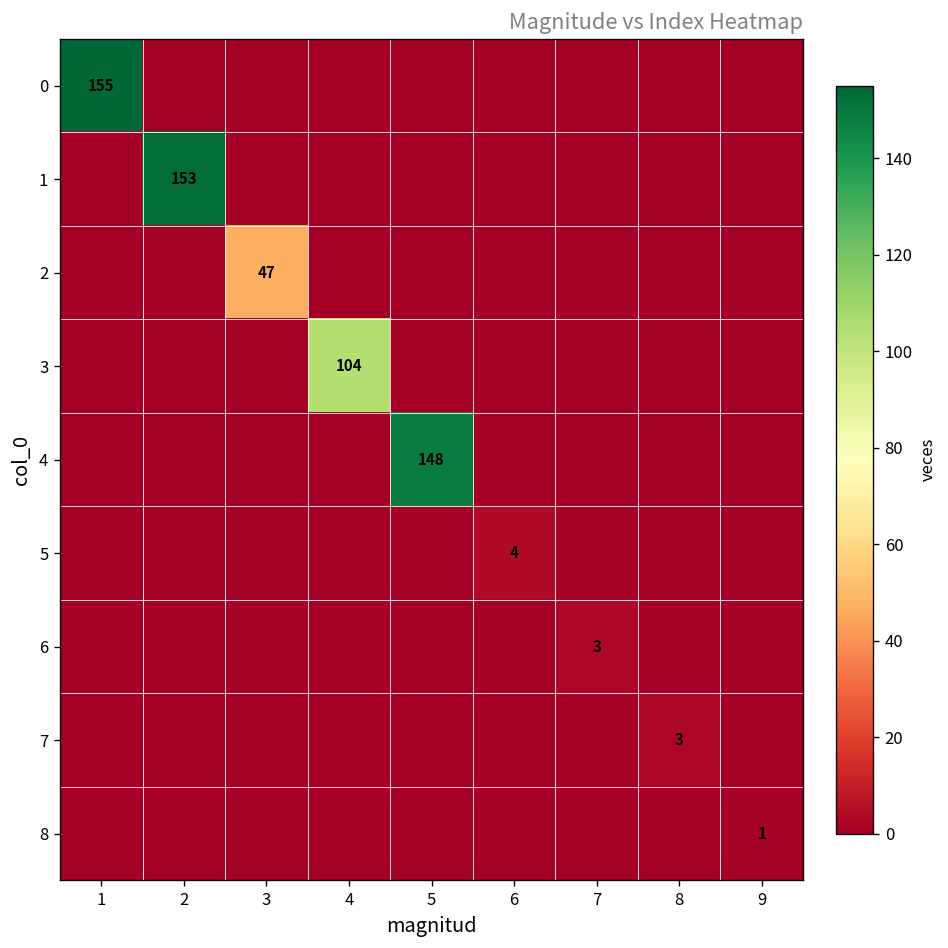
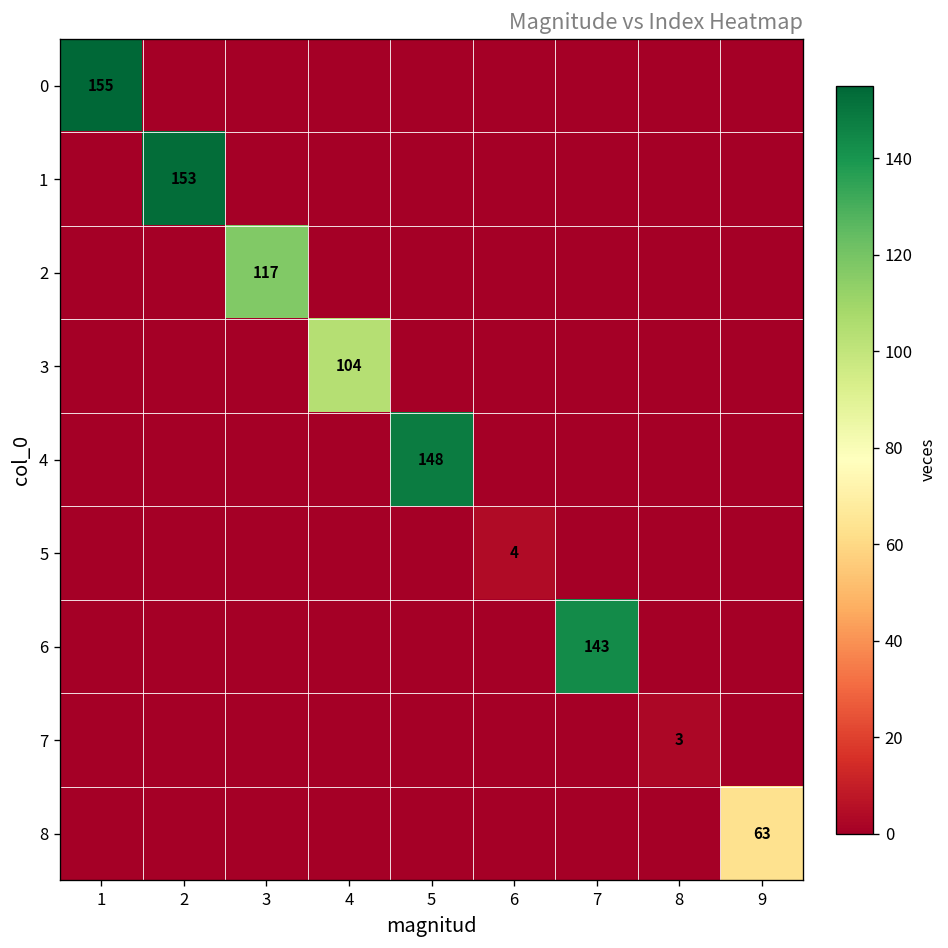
  {
    "0": {
      "1": 155
    },
    "1": {
      "2": 153
    },
    "2": {
-     "3": 47
+     "3": 117
    },
    "3": {
      "4": 104
    },
    "4": {
      "5": 148
    },
    "5": {
      "6": 4
    },
    "6": {
-     "7": 3
+     "7": 143
    },
    "7": {
      "8": 3
    },
    "8": {
-     "9": 1
+     "9": 63
    }
  }
